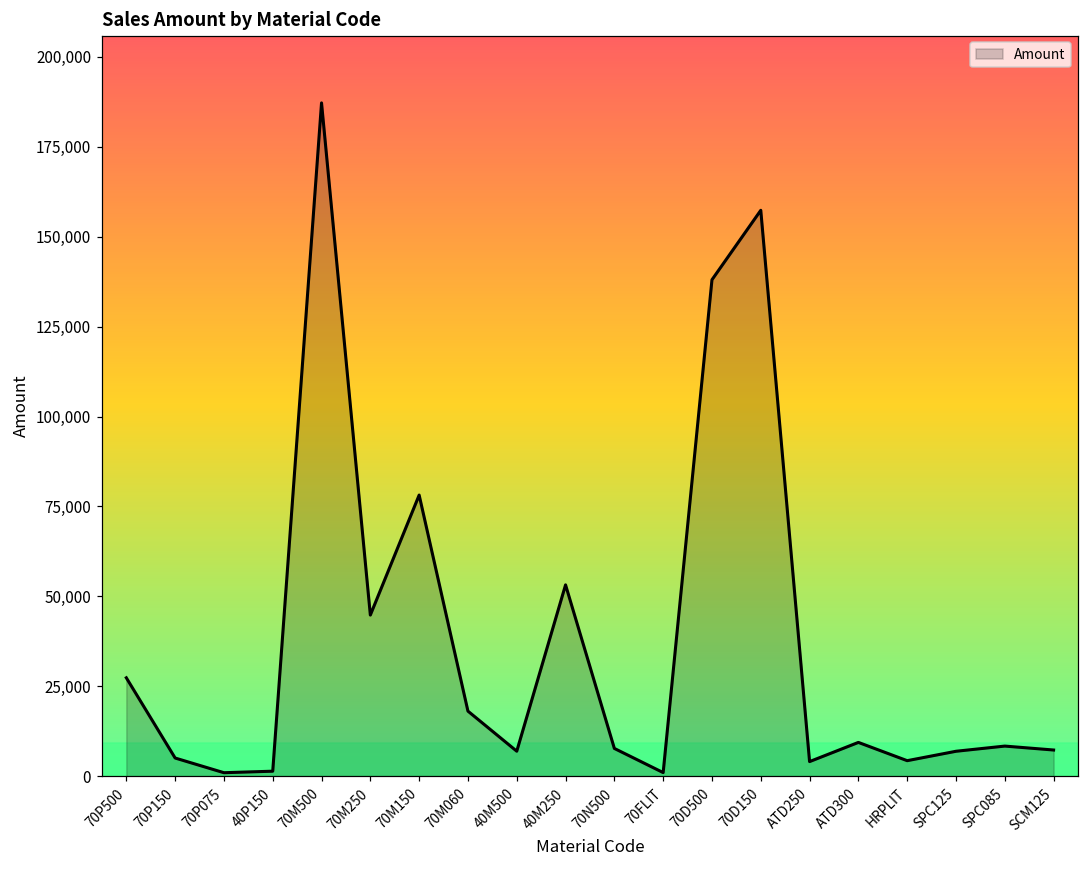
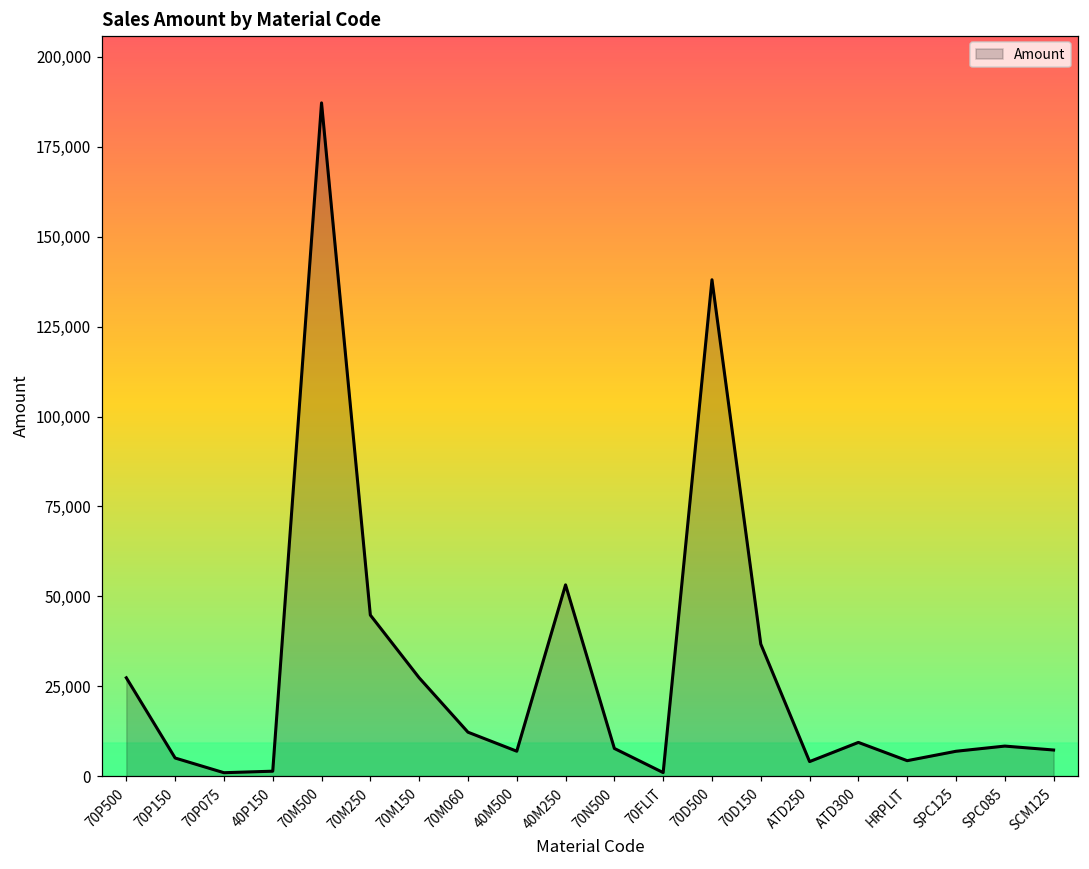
  {
    "70P500": "27,000",
    "70M500": "187,000",
    "70M250": "45,000",
-   "70M150": "78,000",
-   "70M060": "18,000",
+   "70M150": "27,000",
+   "70M060": "12,000",
    "40M250": "53,000",
    "70D500": "138,000",
-   "70D150": "157,000",
+   "70D150": "37,000",
    "ATD300": "9,000"
  }
